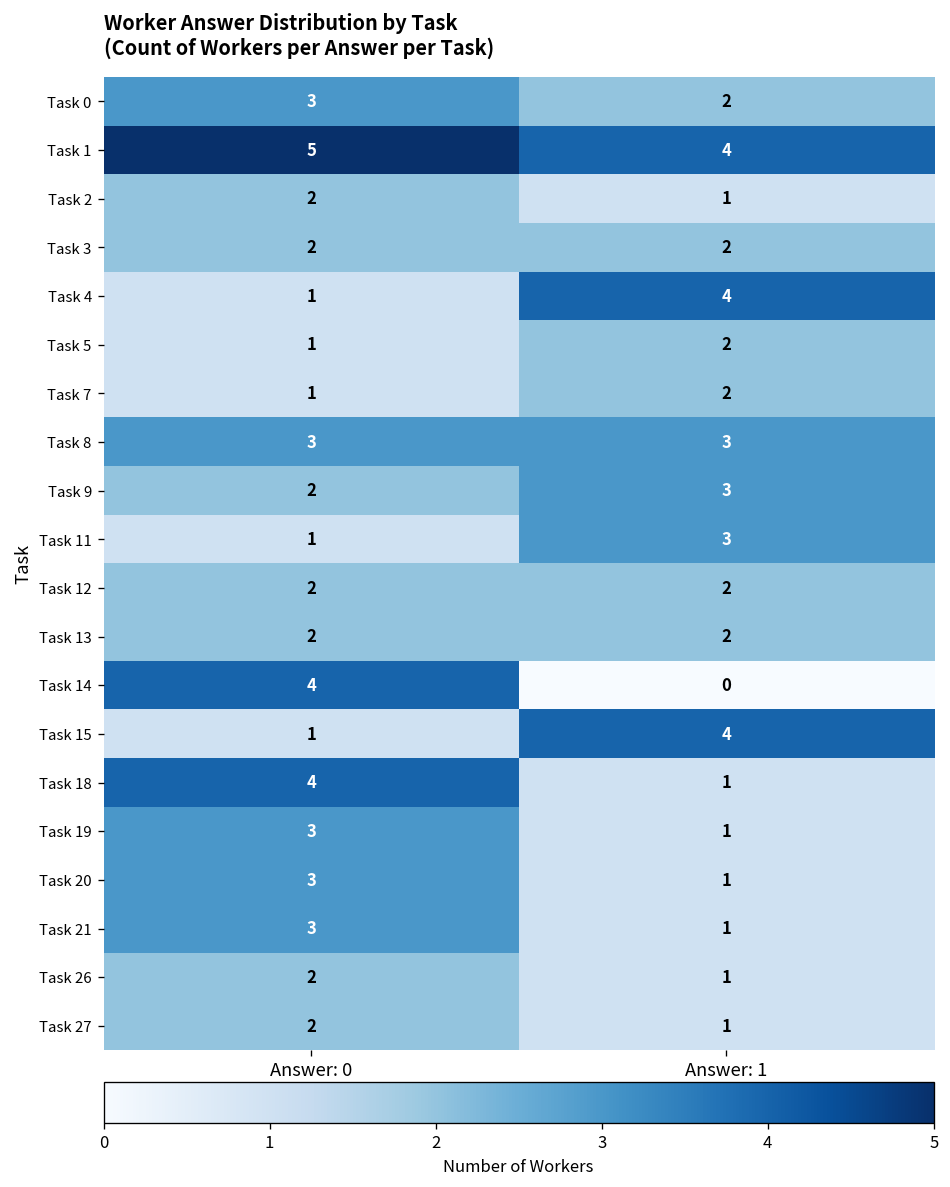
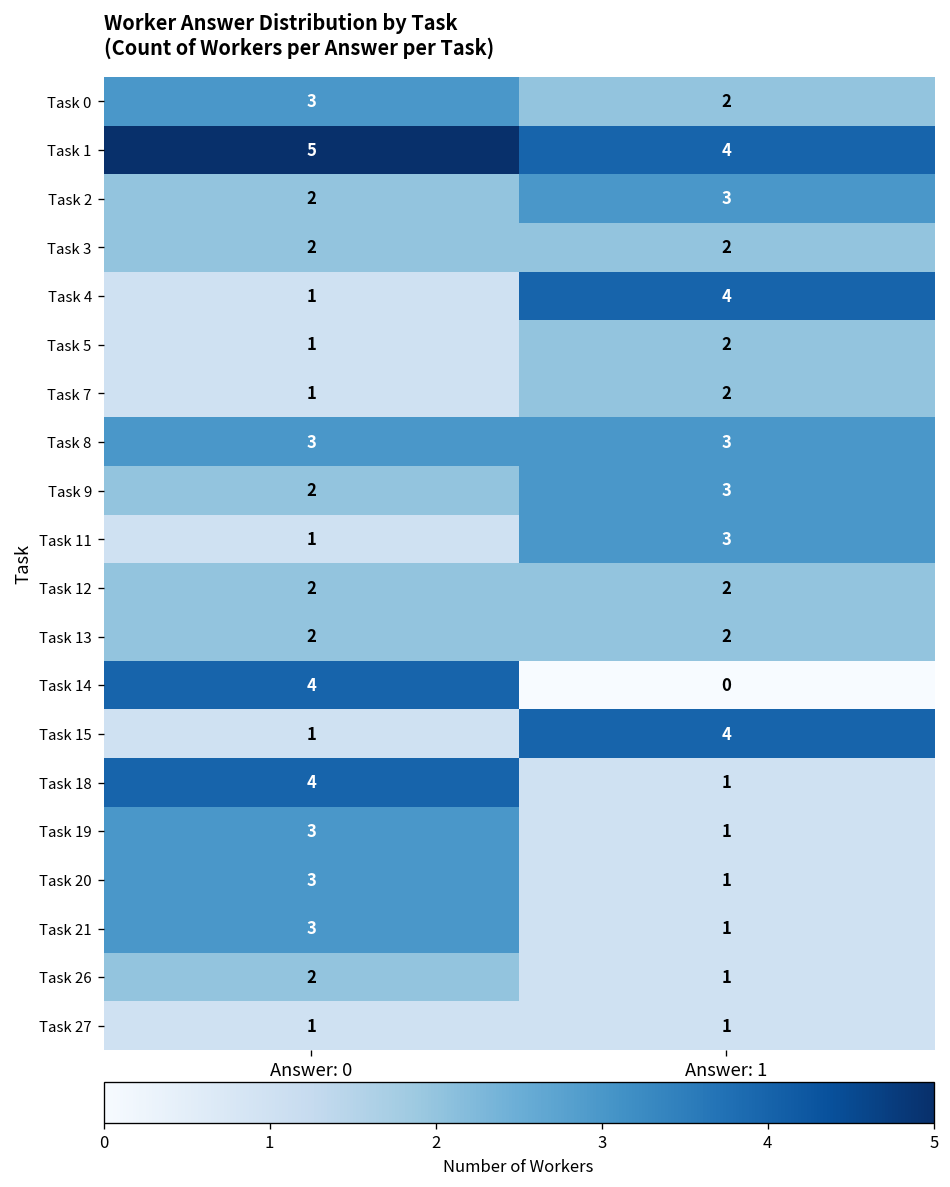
  {
    "Task 0": {
      "Answer: 0": 3,
      "Answer: 1": 2
    },
    "Task 1": {
      "Answer: 0": 5,
      "Answer: 1": 4
    },
    "Task 2": {
      "Answer: 0": 2,
-     "Answer: 1": 1
+     "Answer: 1": 3
    },
    "Task 3": {
      "Answer: 0": 2,
      "Answer: 1": 2
    },
    "Task 4": {
      "Answer: 0": 1,
      "Answer: 1": 4
    },
    "Task 5": {
      "Answer: 0": 1,
      "Answer: 1": 2
    },
    "Task 7": {
      "Answer: 0": 1,
      "Answer: 1": 2
    },
    "Task 8": {
      "Answer: 0": 3,
      "Answer: 1": 3
    },
    "Task 9": {
      "Answer: 0": 2,
      "Answer: 1": 3
    },
    "Task 11": {
      "Answer: 0": 1,
      "Answer: 1": 3
    },
    "Task 12": {
      "Answer: 0": 2,
      "Answer: 1": 2
    },
    "Task 13": {
      "Answer: 0": 2,
      "Answer: 1": 2
    },
    "Task 14": {
      "Answer: 0": 4,
      "Answer: 1": 0
    },
    "Task 15": {
      "Answer: 0": 1,
      "Answer: 1": 4
    },
    "Task 18": {
      "Answer: 0": 4,
      "Answer: 1": 1
    },
    "Task 19": {
      "Answer: 0": 3,
      "Answer: 1": 1
    },
    "Task 20": {
      "Answer: 0": 3,
      "Answer: 1": 1
    },
    "Task 21": {
      "Answer: 0": 3,
      "Answer: 1": 1
    },
    "Task 26": {
      "Answer: 0": 2,
      "Answer: 1": 1
    },
    "Task 27": {
-     "Answer: 0": 2,
+     "Answer: 0": 1,
      "Answer: 1": 1
    }
  }
